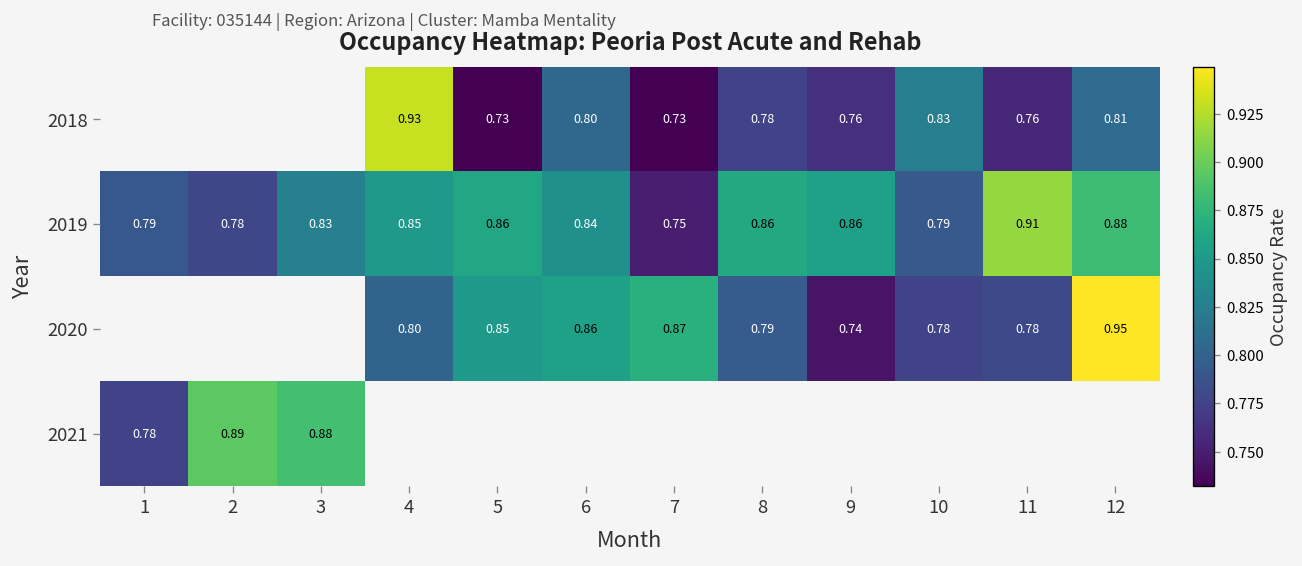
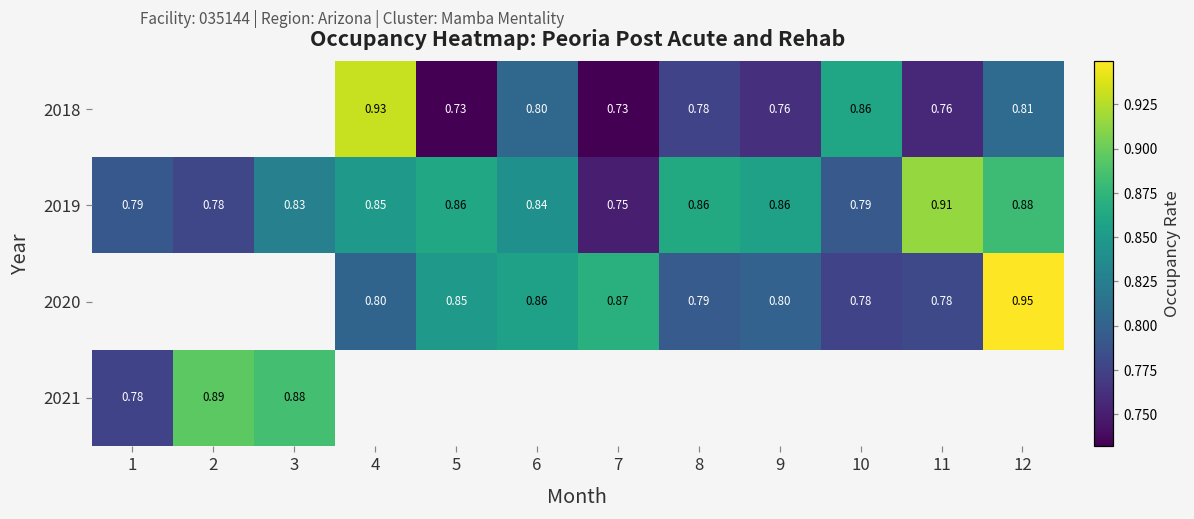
  {
    "2018": {
      "4": 0.93,
      "5": 0.73,
      "6": 0.80,
      "7": 0.73,
      "8": 0.78,
      "9": 0.76,
-     "10": 0.83,
+     "10": 0.86,
      "11": 0.76,
      "12": 0.81
    },
    "2019": {
      "1": 0.79,
      "2": 0.78,
      "3": 0.83,
      "4": 0.85,
      "5": 0.86,
      "6": 0.84,
      "7": 0.75,
      "8": 0.86,
      "9": 0.86,
      "10": 0.79,
      "11": 0.91,
      "12": 0.88
    },
    "2020": {
      "4": 0.80,
      "5": 0.85,
      "6": 0.86,
      "7": 0.87,
      "8": 0.79,
-     "9": 0.74,
+     "9": 0.80,
      "10": 0.78,
      "11": 0.78,
      "12": 0.95
    },
    "2021": {
      "1": 0.78,
      "2": 0.89,
      "3": 0.88
    }
  }
